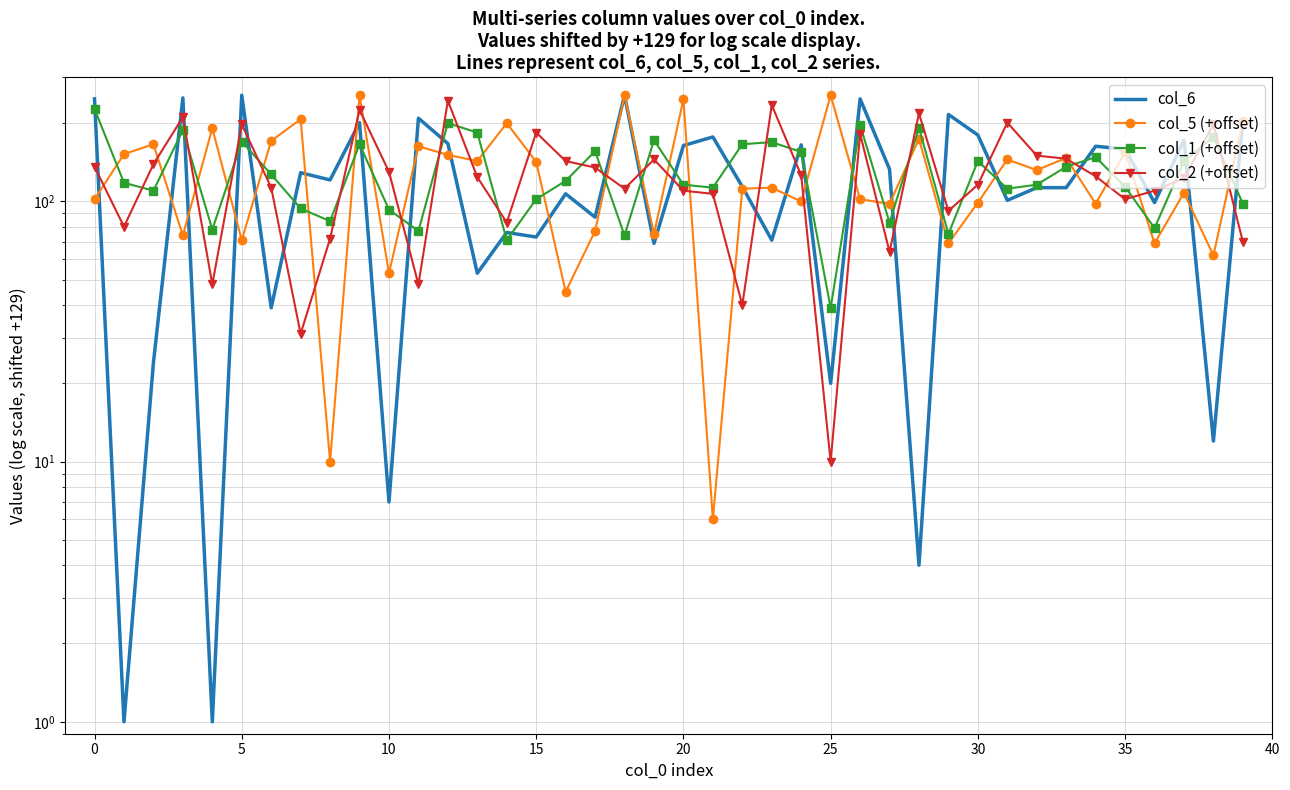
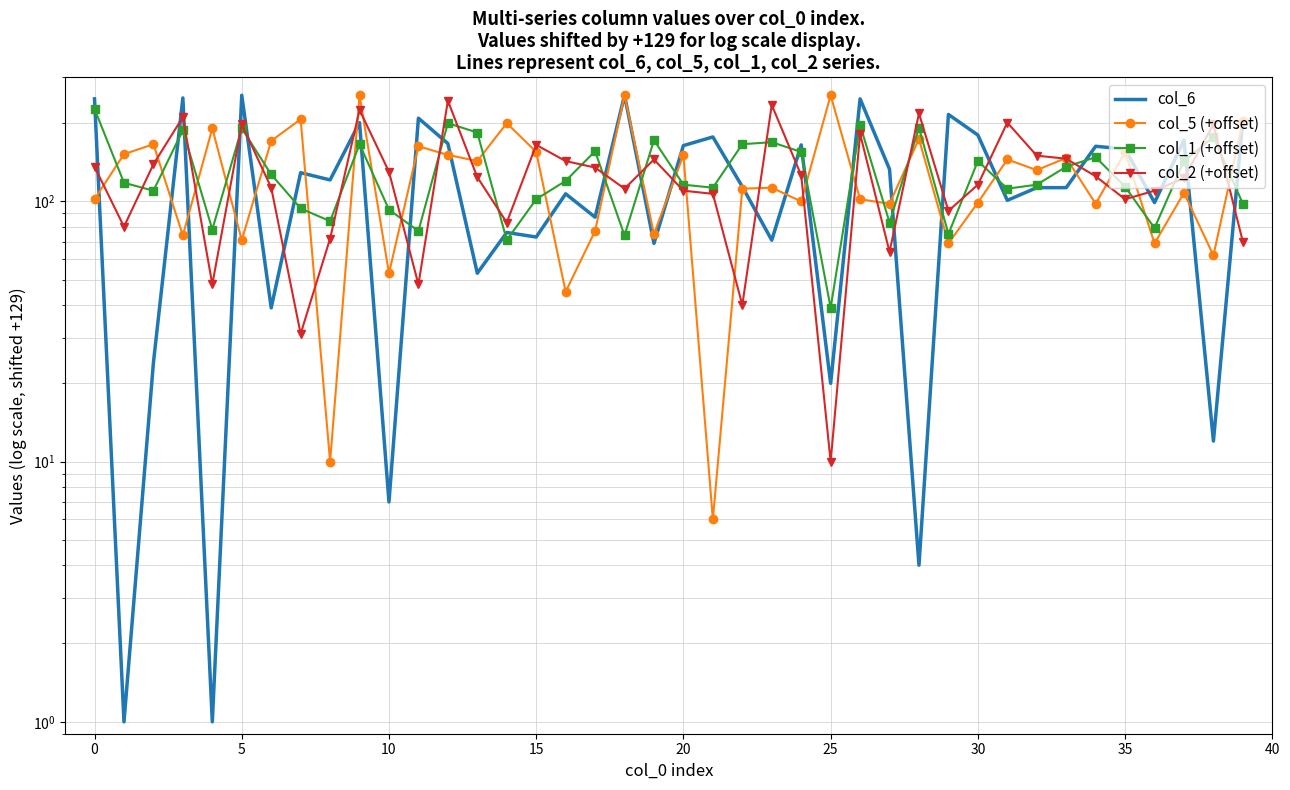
  {
    "col_6": {
      "0": 250,
      "5": 260,
      "10": 7,
      "15": 73,
      "20": 160,
      "25": 20,
      "30": 180
    },
    "col_5 (+offset)": {
      "0": 102,
      "5": 71,
      "10": 53,
-     "15": 140,
-     "20": 250,
+     "15": 160,
+     "20": 150,
      "25": 260,
      "30": 99
    },
    "col_1 (+offset)": {
      "0": 230,
-     "5": 170,
+     "5": 190,
      "10": 93,
      "15": 102,
      "20": 120,
      "25": 39,
      "30": 140
    },
    "col_2 (+offset)": {
      "0": 140,
      "5": 200,
      "10": 130,
-     "15": 180,
+     "15": 170,
      "20": 110,
      "25": 10,
      "30": 120,
      "35": 102
    }
  }
